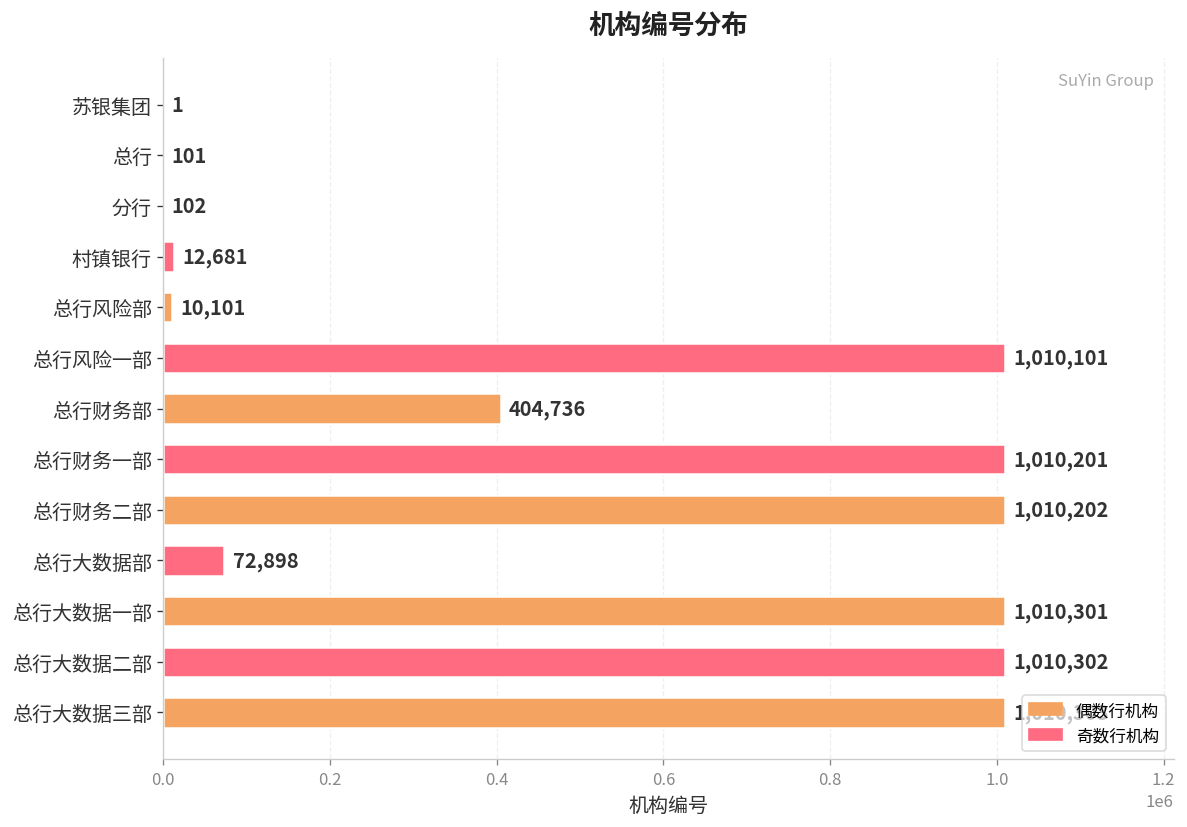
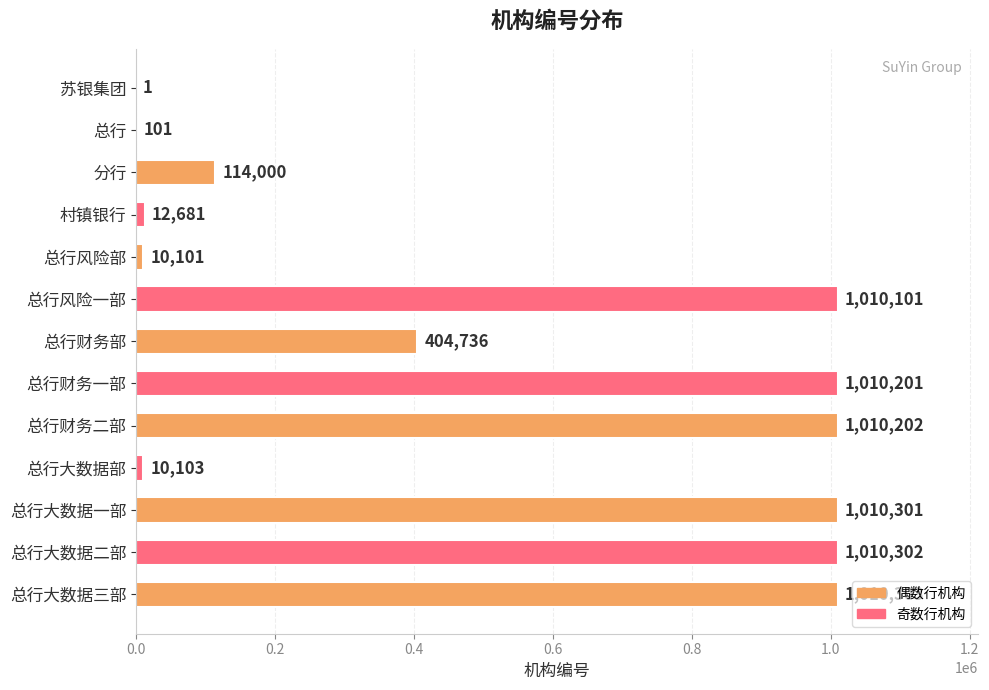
  {
    "苏银集团": "1",
    "总行": "101",
-   "分行": "102",
+   "分行": "114,000",
    "村镇银行": "12,681",
    "总行风险部": "10,101",
    "总行风险一部": "1,010,101",
    "总行财务部": "404,736",
    "总行财务一部": "1,010,201",
    "总行财务二部": "1,010,202",
-   "总行大数据部": "72,898",
+   "总行大数据部": "10,103",
    "总行大数据一部": "1,010,301",
    "总行大数据二部": "1,010,302"
  }
